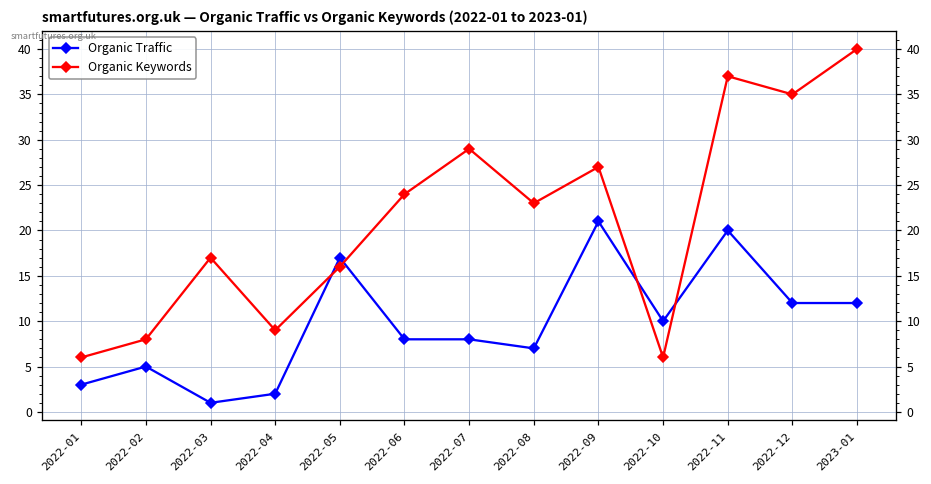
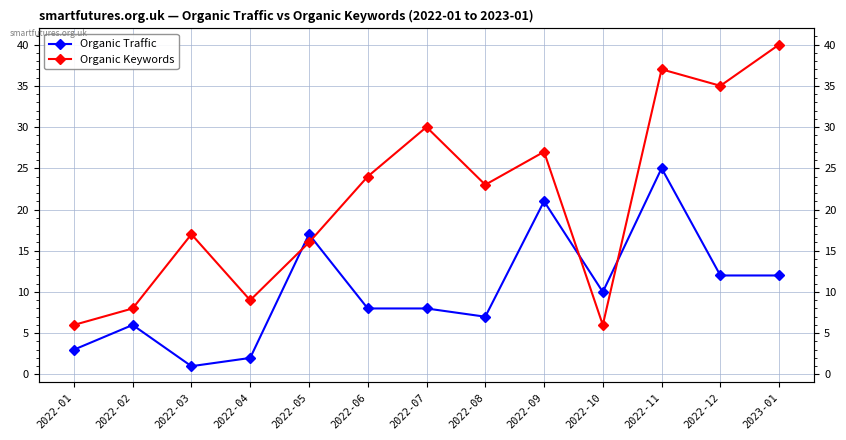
  {
    "Organic Traffic": {
      "2022-01": 3,
-     "2022-02": 5,
+     "2022-02": 6,
      "2022-03": 1,
      "2022-04": 2,
      "2022-05": 17,
      "2022-06": 8,
      "2022-07": 8,
      "2022-08": 7,
      "2022-09": 21,
      "2022-10": 10,
-     "2022-11": 20,
+     "2022-11": 25,
      "2022-12": 12,
      "2023-01": 12
    },
    "Organic Keywords": {
      "2022-01": 6,
      "2022-02": 8,
      "2022-03": 17,
      "2022-04": 9,
      "2022-05": 16,
      "2022-06": 24,
-     "2022-07": 29,
+     "2022-07": 30,
      "2022-08": 23,
      "2022-09": 27,
      "2022-10": 6,
      "2022-11": 37,
      "2022-12": 35,
      "2023-01": 40
    }
  }
